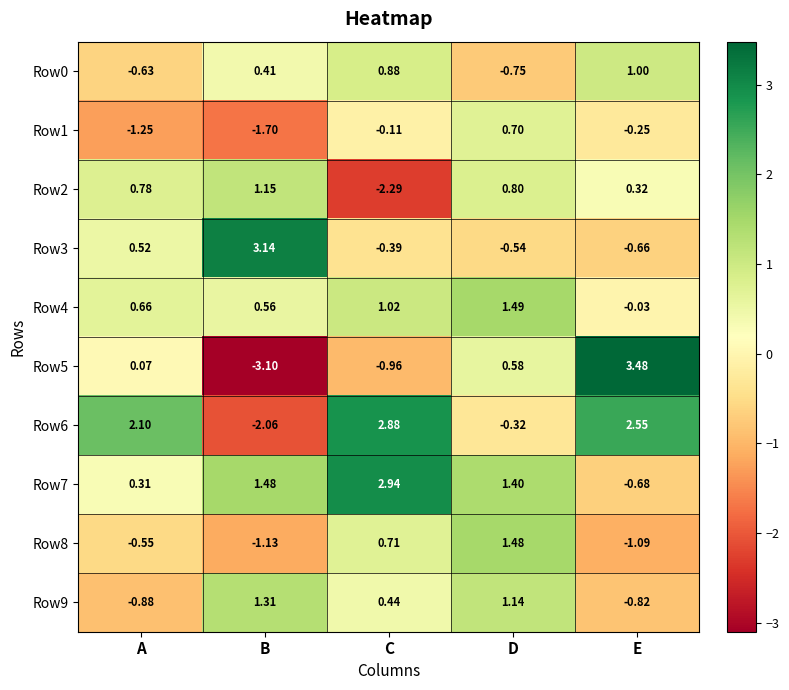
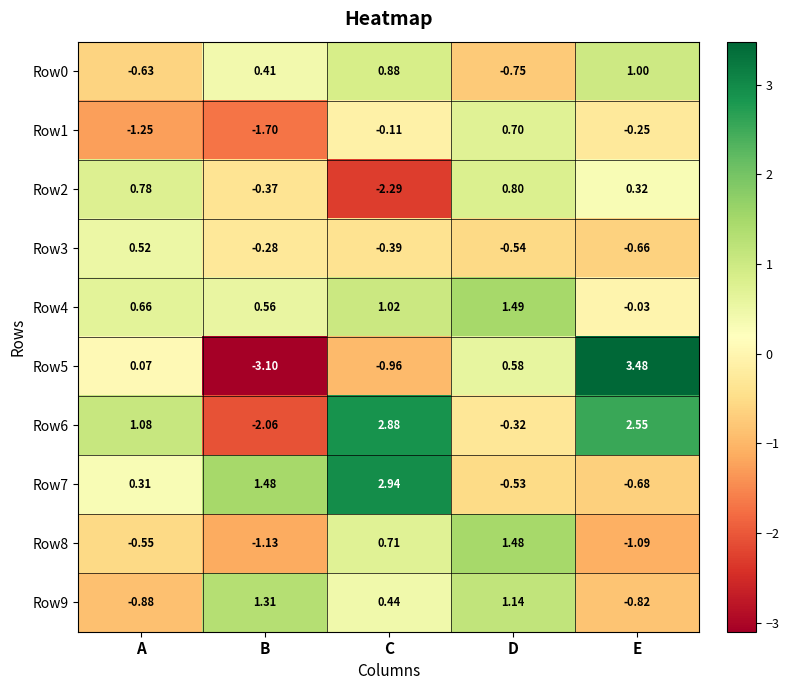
  {
    "Row0": {
      "A": -0.63,
      "B": 0.41,
      "C": 0.88,
      "D": -0.75,
      "E": 1.00
    },
    "Row1": {
      "A": -1.25,
      "B": -1.70,
      "C": -0.11,
      "D": 0.70,
      "E": -0.25
    },
    "Row2": {
      "A": 0.78,
-     "B": 1.15,
+     "B": -0.37,
      "C": -2.29,
      "D": 0.80,
      "E": 0.32
    },
    "Row3": {
      "A": 0.52,
-     "B": 3.14,
+     "B": -0.28,
      "C": -0.39,
      "D": -0.54,
      "E": -0.66
    },
    "Row4": {
      "A": 0.66,
      "B": 0.56,
      "C": 1.02,
      "D": 1.49,
      "E": -0.03
    },
    "Row5": {
      "A": 0.07,
      "B": -3.10,
      "C": -0.96,
      "D": 0.58,
      "E": 3.48
    },
    "Row6": {
-     "A": 2.10,
+     "A": 1.08,
      "B": -2.06,
      "C": 2.88,
      "D": -0.32,
      "E": 2.55
    },
    "Row7": {
      "A": 0.31,
      "B": 1.48,
      "C": 2.94,
-     "D": 1.40,
+     "D": -0.53,
      "E": -0.68
    },
    "Row8": {
      "A": -0.55,
      "B": -1.13,
      "C": 0.71,
      "D": 1.48,
      "E": -1.09
    },
    "Row9": {
      "A": -0.88,
      "B": 1.31,
      "C": 0.44,
      "D": 1.14,
      "E": -0.82
    }
  }
